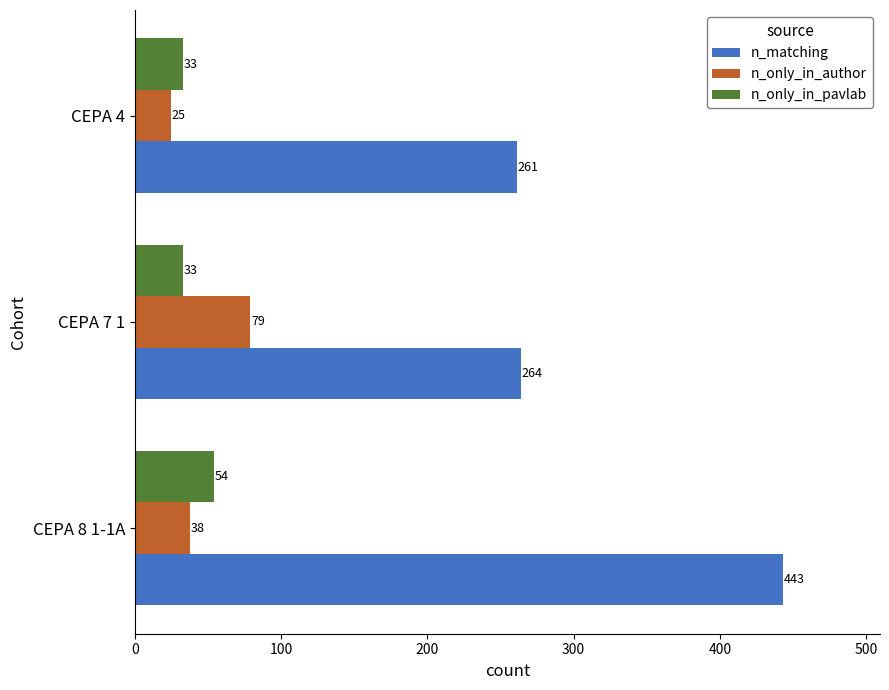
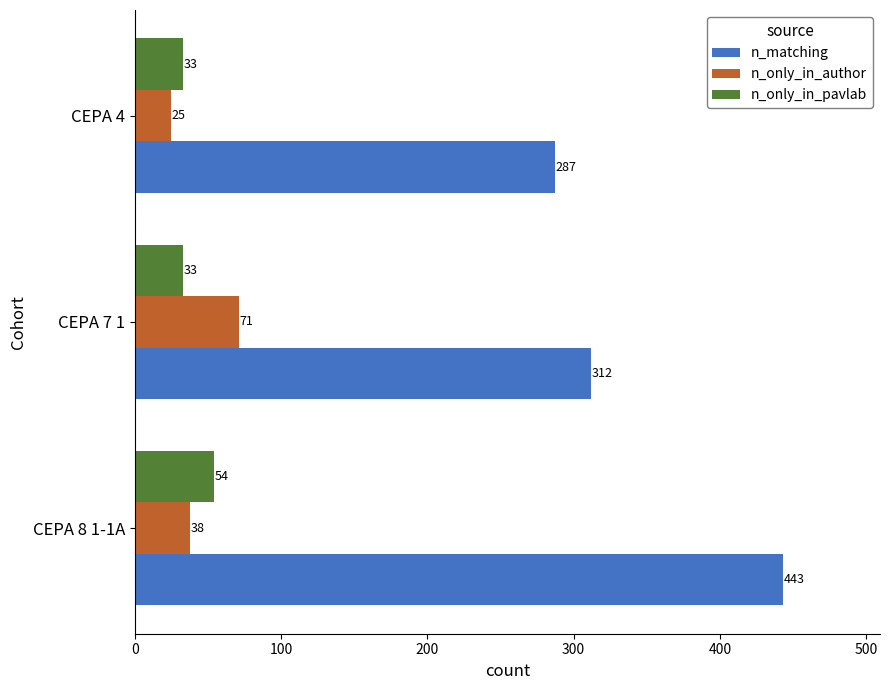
  {
    "n_matching": {
-     "CEPA 4": 261,
-     "CEPA 7 1": 264,
+     "CEPA 4": 287,
+     "CEPA 7 1": 312,
      "CEPA 8 1-1A": 443
    },
    "n_only_in_author": {
      "CEPA 4": 25,
-     "CEPA 7 1": 79,
+     "CEPA 7 1": 71,
      "CEPA 8 1-1A": 38
    },
    "n_only_in_pavlab": {
      "CEPA 4": 33,
      "CEPA 7 1": 33,
      "CEPA 8 1-1A": 54
    }
  }
